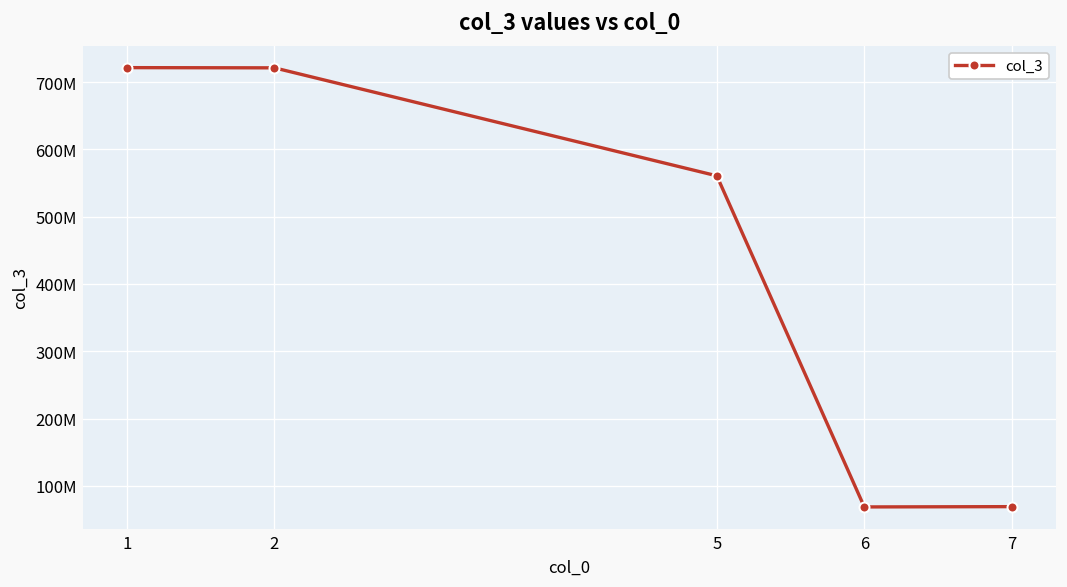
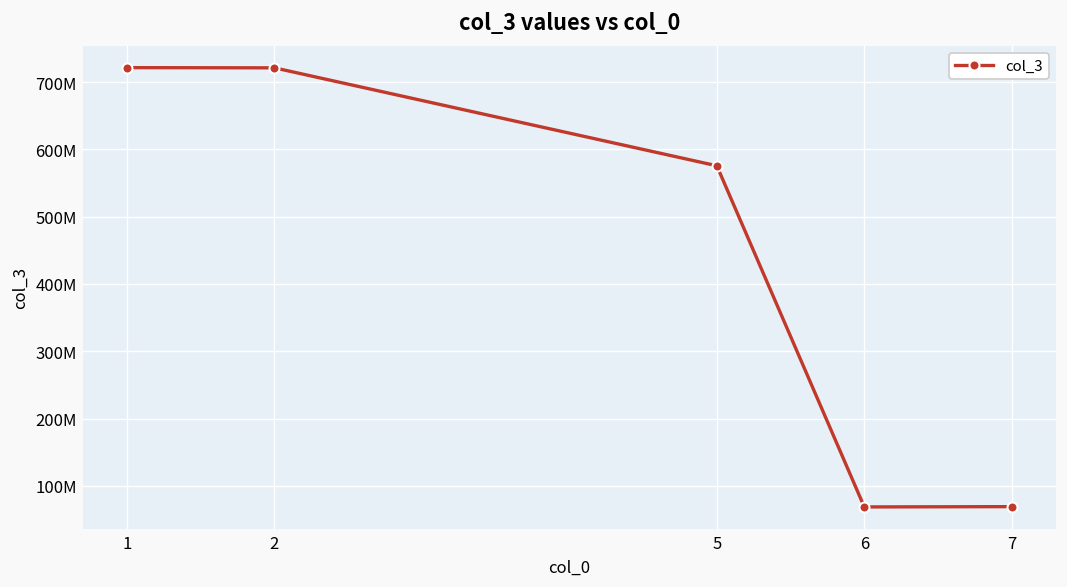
  {
    "1": 720000000,
    "2": 720000000,
-   "5": 560000000,
+   "5": 580000000,
    "6": 70000000,
    "7": 70000000
  }
